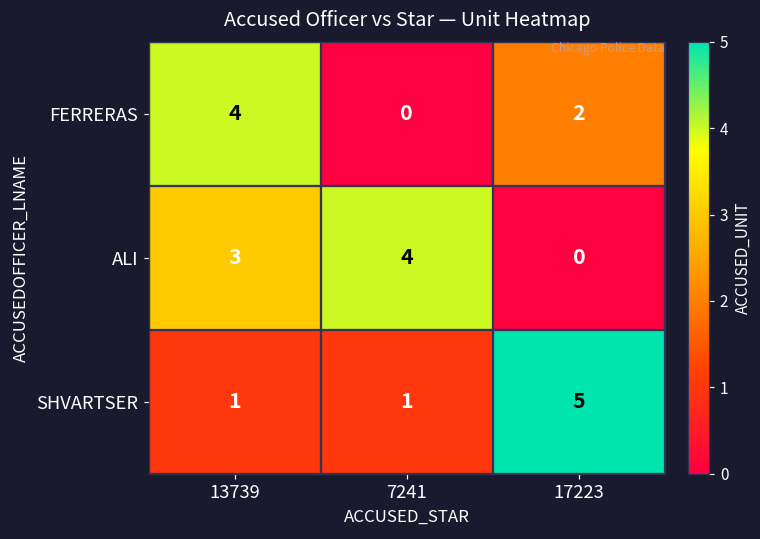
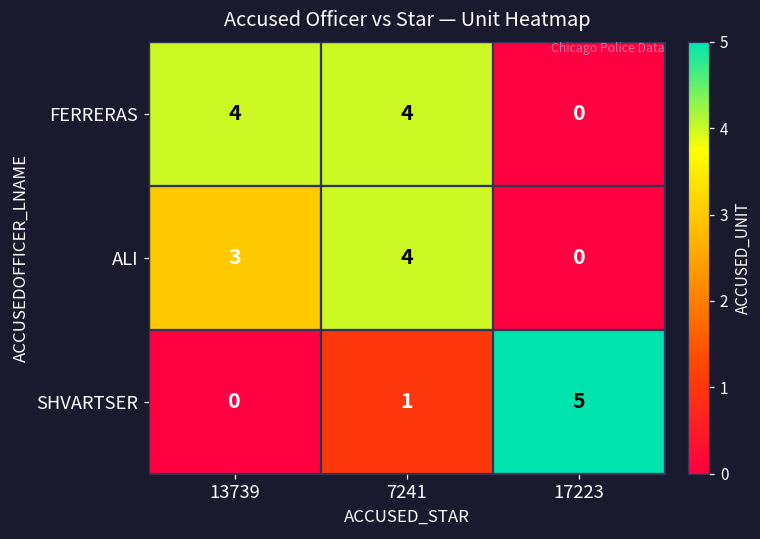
  {
    "FERRERAS": {
      "13739": 4,
-     "7241": 0,
-     "17223": 2
+     "7241": 4,
+     "17223": 0
    },
    "ALI": {
      "13739": 3,
      "7241": 4,
      "17223": 0
    },
    "SHVARTSER": {
-     "13739": 1,
+     "13739": 0,
      "7241": 1,
      "17223": 5
    }
  }
